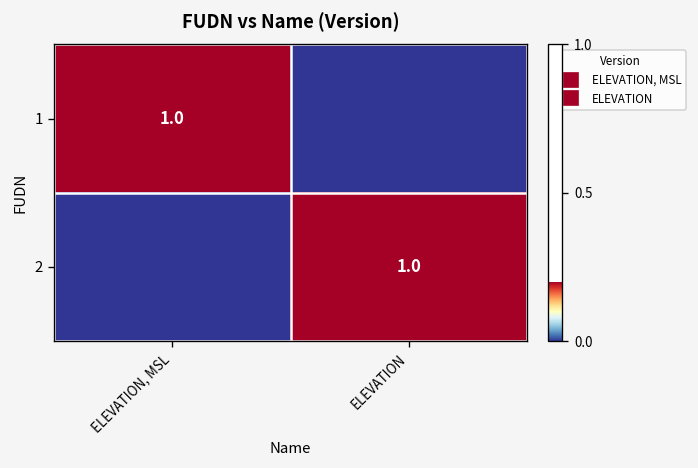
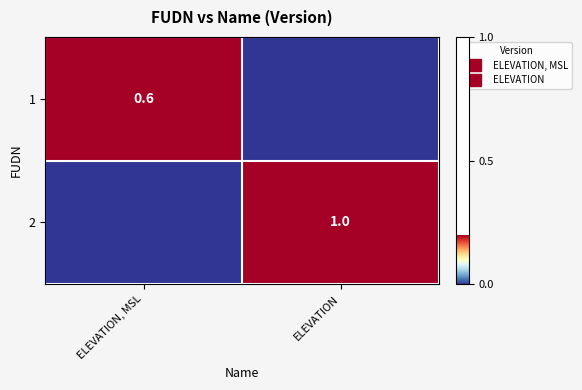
  {
    "1": {
-     "ELEVATION, MSL": 1.0
+     "ELEVATION, MSL": 0.6
    },
    "2": {
      "ELEVATION": 1.0
    }
  }
